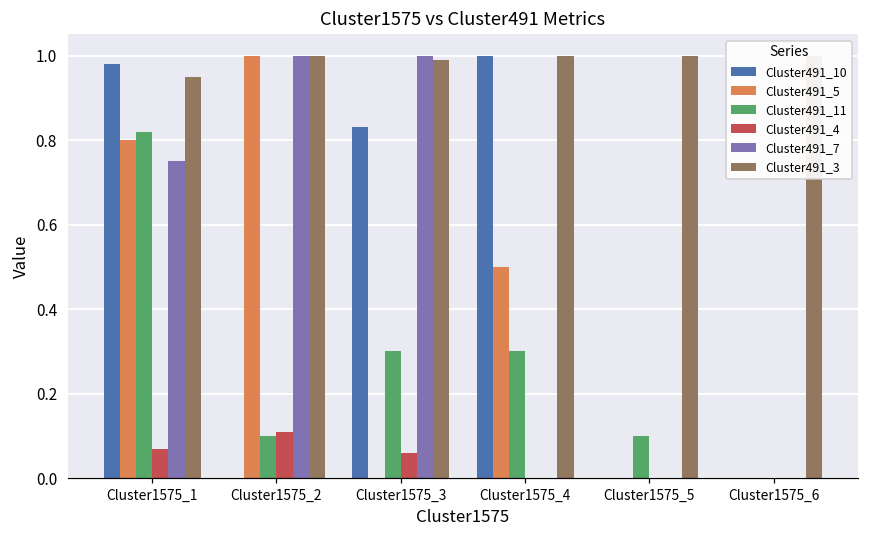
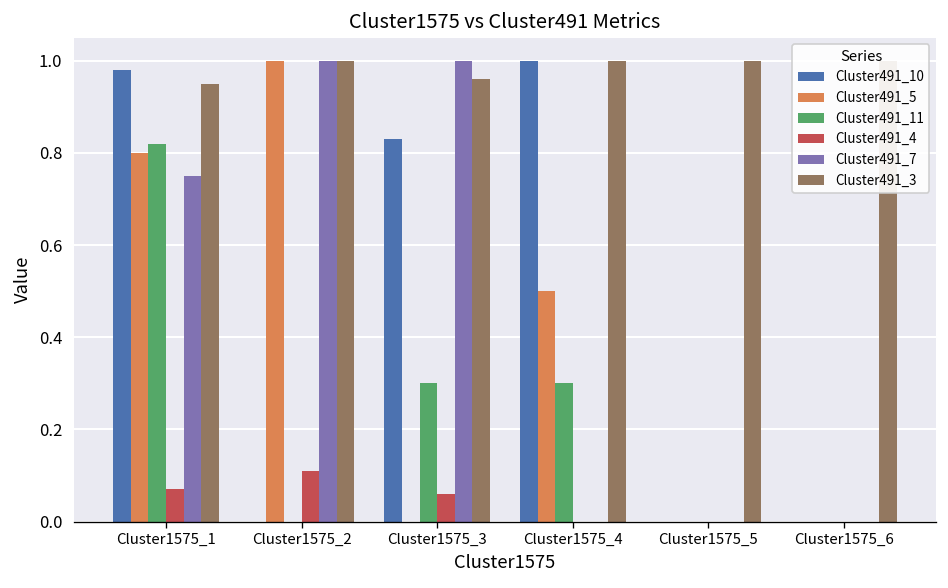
  {
    "Cluster491_11": {
      "Cluster1575_1": 0.82,
-     "Cluster1575_2": 0.1,
+     "Cluster1575_2": 0.0,
      "Cluster1575_3": 0.3,
      "Cluster1575_4": 0.3,
-     "Cluster1575_5": 0.1,
+     "Cluster1575_5": 0.0,
      "Cluster1575_6": 0.0
    },
    "Cluster491_3": {
      "Cluster1575_1": 0.95,
      "Cluster1575_2": 1.00,
-     "Cluster1575_3": 0.99,
+     "Cluster1575_3": 0.96,
      "Cluster1575_4": 1.00,
      "Cluster1575_5": 1.00
    }
  }
